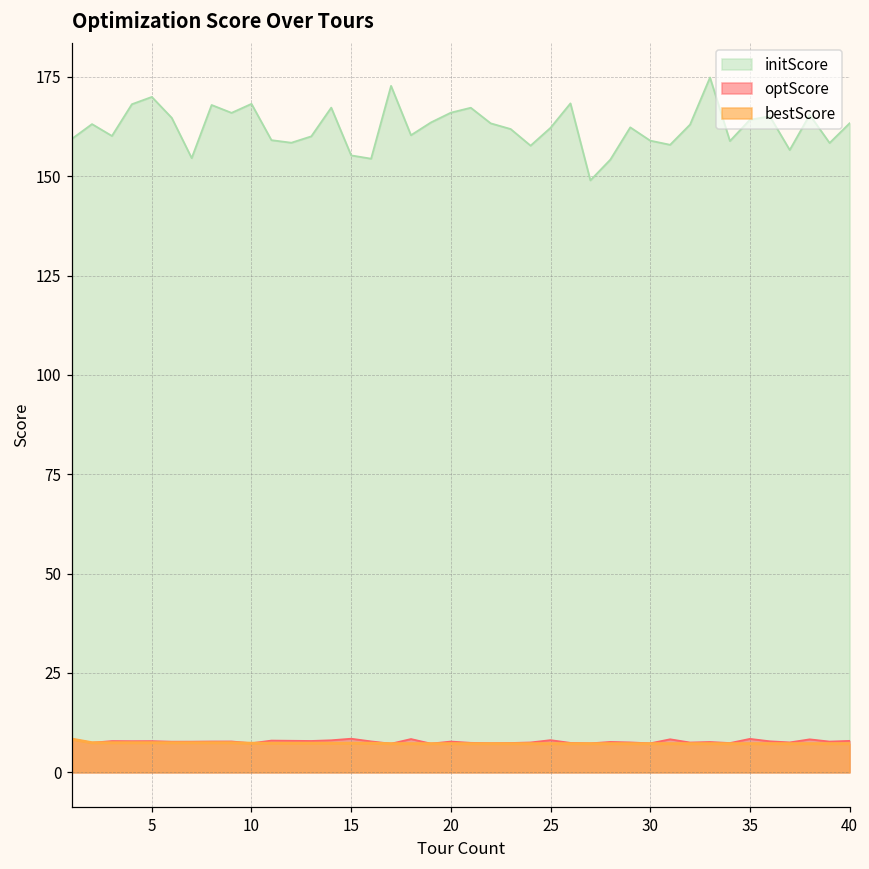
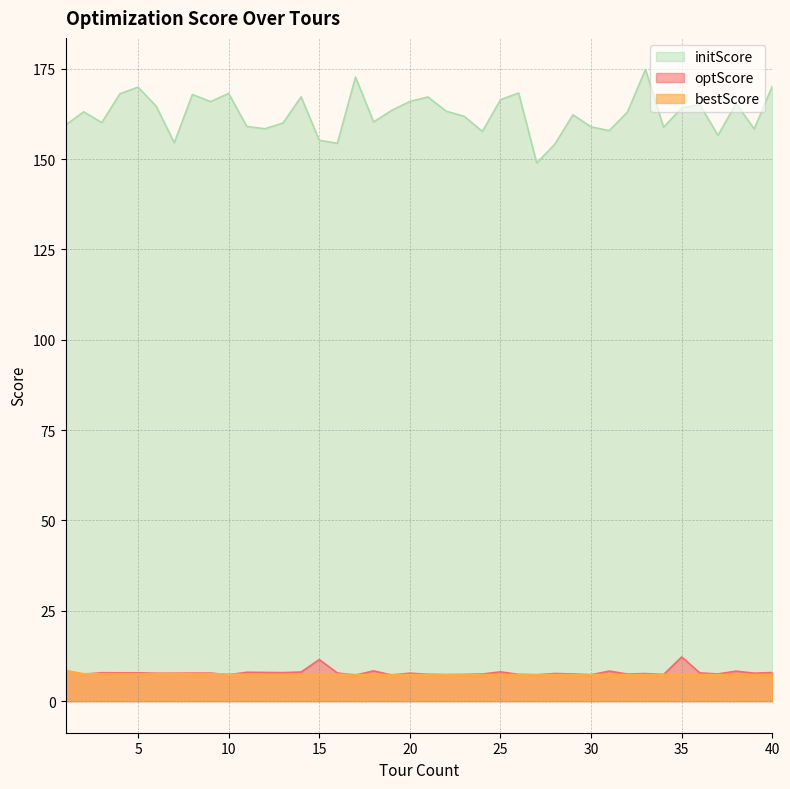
  {
    "initScore": {
      "5": 170,
      "10": 168,
      "15": 155,
      "20": 166,
-     "25": 162,
+     "25": 166,
      "30": 159,
-     "40": 163
+     "40": 170
    },
    "optScore": {
-     "15": 8,
+     "15": 12,
      "25": 8,
-     "35": 8,
+     "35": 12,
      "40": 8
    },
    "bestScore": {
      "15": 7,
      "25": 7,
      "35": 7,
      "40": 7
    }
  }
